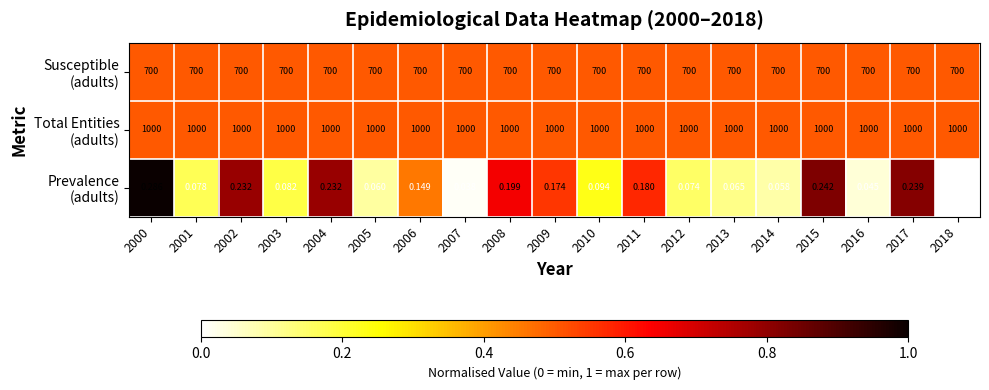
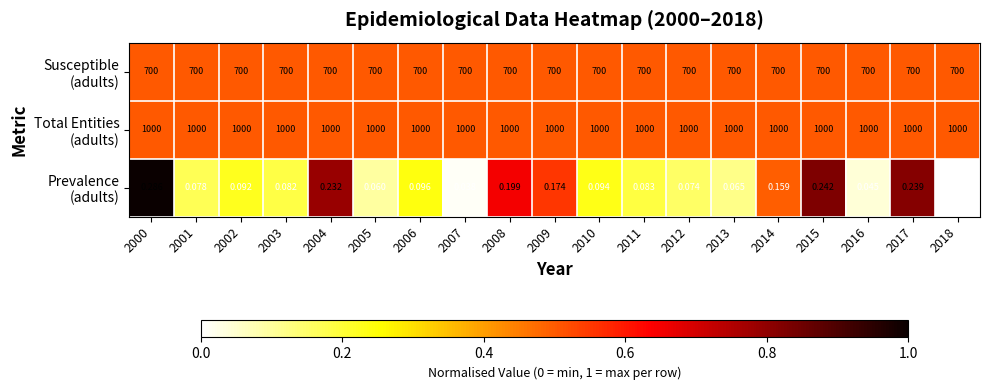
  {
    "Susceptible (adults)": {
      "2000": 700,
      "2001": 700,
      "2002": 700,
      "2003": 700,
      "2004": 700,
      "2005": 700,
      "2006": 700,
      "2007": 700,
      "2008": 700,
      "2009": 700,
      "2010": 700,
      "2011": 700,
      "2012": 700,
      "2013": 700,
      "2014": 700,
      "2015": 700,
      "2016": 700,
      "2017": 700,
      "2018": 700
    },
    "Total Entities (adults)": {
      "2000": 1000,
      "2001": 1000,
      "2002": 1000,
      "2003": 1000,
      "2004": 1000,
      "2005": 1000,
      "2006": 1000,
      "2007": 1000,
      "2008": 1000,
      "2009": 1000,
      "2010": 1000,
      "2011": 1000,
      "2012": 1000,
      "2013": 1000,
      "2014": 1000,
      "2015": 1000,
      "2016": 1000,
      "2017": 1000,
      "2018": 1000
    },
    "Prevalence (adults)": {
      "2001": 0.078,
-     "2002": 0.232,
+     "2002": 0.092,
      "2003": 0.082,
      "2004": 0.232,
      "2005": 0.060,
-     "2006": 0.149,
+     "2006": 0.096,
      "2008": 0.199,
      "2009": 0.174,
      "2010": 0.094,
-     "2011": 0.180,
+     "2011": 0.083,
      "2012": 0.074,
      "2013": 0.065,
-     "2014": 0.058,
+     "2014": 0.159,
      "2015": 0.242,
      "2017": 0.239
    }
  }
